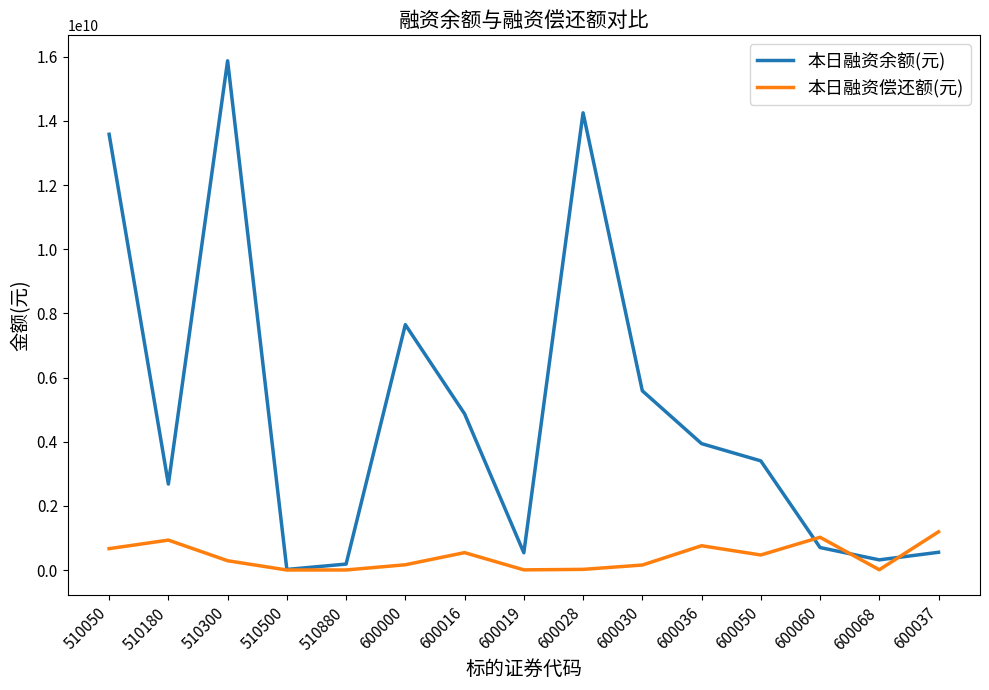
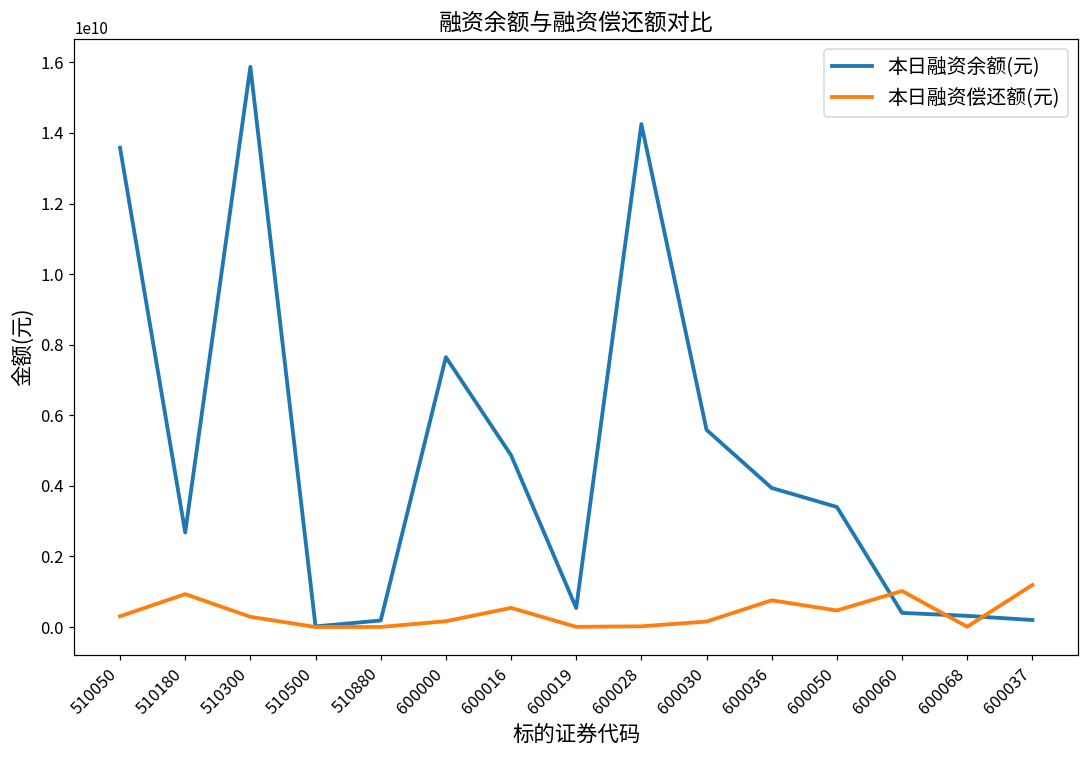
  {
    "本日融资余额(元)": {
      "510050": 13600000000,
      "510180": 2700000000,
      "510300": 15900000000,
      "510880": 200000000,
      "600000": 7600000000,
      "600016": 4900000000,
      "600019": 500000000,
      "600028": 14300000000,
      "600030": 5600000000,
      "600036": 3900000000,
      "600050": 3400000000,
-     "600060": 700000000,
+     "600060": 400000000,
      "600068": 300000000,
-     "600037": 600000000
+     "600037": 200000000
    },
    "本日融资偿还额(元)": {
-     "510050": 700000000,
+     "510050": 300000000,
      "510180": 900000000,
      "510300": 300000000,
      "510880": 0,
      "600000": 200000000,
      "600016": 500000000,
      "600019": 0,
      "600028": 0,
      "600030": 200000000,
      "600036": 800000000,
      "600050": 500000000,
      "600060": 1000000000,
      "600068": 0,
      "600037": 1200000000
    }
  }
